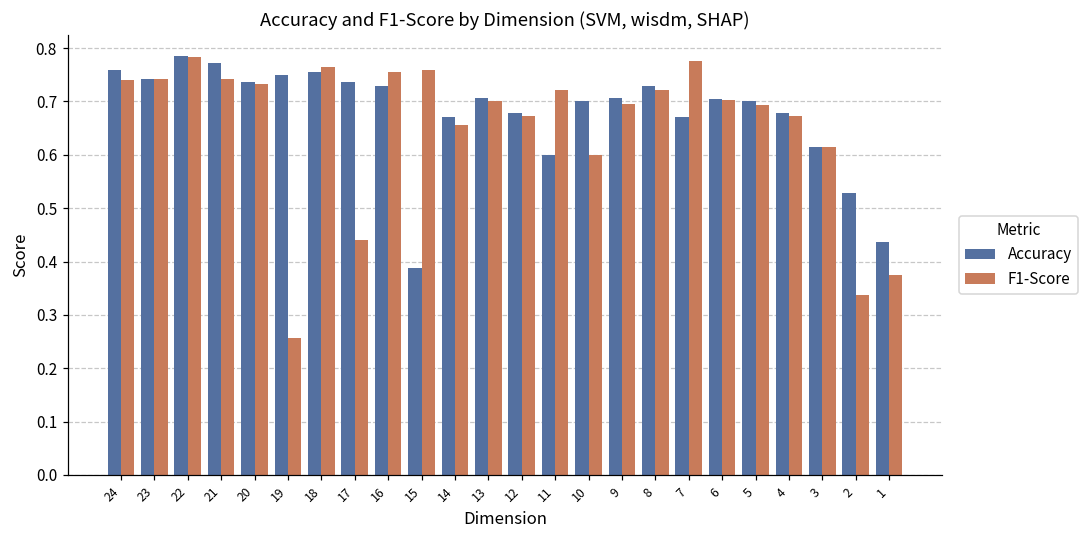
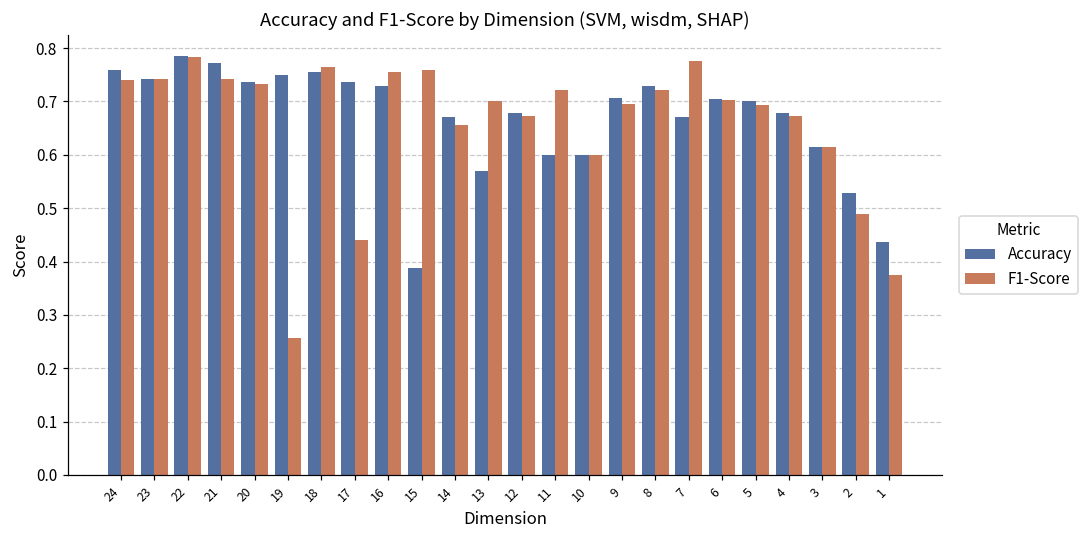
  {
    "Accuracy": {
      "24": 0.76,
      "23": 0.74,
      "22": 0.79,
      "21": 0.77,
      "20": 0.74,
      "19": 0.75,
      "18": 0.76,
      "17": 0.74,
      "16": 0.73,
      "15": 0.39,
      "14": 0.67,
-     "13": 0.71,
+     "13": 0.57,
      "12": 0.68,
      "11": 0.60,
-     "10": 0.7,
+     "10": 0.6,
      "9": 0.71,
      "8": 0.73,
      "7": 0.67,
      "6": 0.70,
      "5": 0.70,
      "4": 0.68,
      "3": 0.61,
      "2": 0.53,
      "1": 0.44
    },
    "F1-Score": {
      "24": 0.74,
      "23": 0.74,
      "22": 0.78,
      "21": 0.74,
      "20": 0.73,
      "19": 0.26,
      "18": 0.76,
      "17": 0.44,
      "16": 0.76,
      "15": 0.76,
      "14": 0.66,
      "13": 0.70,
      "12": 0.67,
      "11": 0.72,
      "10": 0.60,
      "9": 0.70,
      "8": 0.72,
      "7": 0.78,
      "6": 0.70,
      "5": 0.69,
      "4": 0.67,
      "3": 0.61,
-     "2": 0.34,
+     "2": 0.49,
      "1": 0.38
    }
  }
